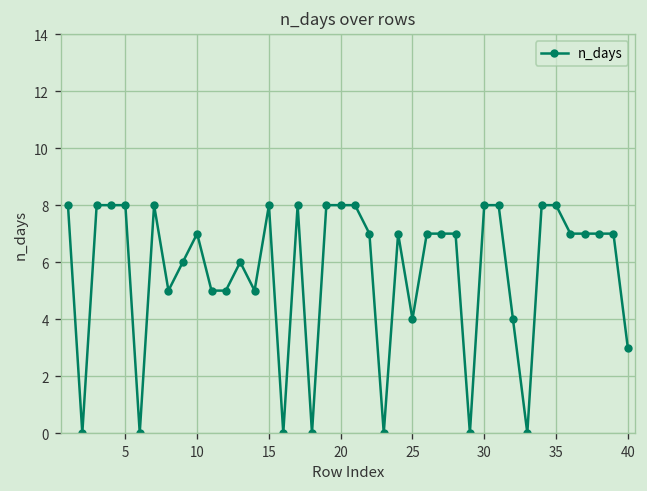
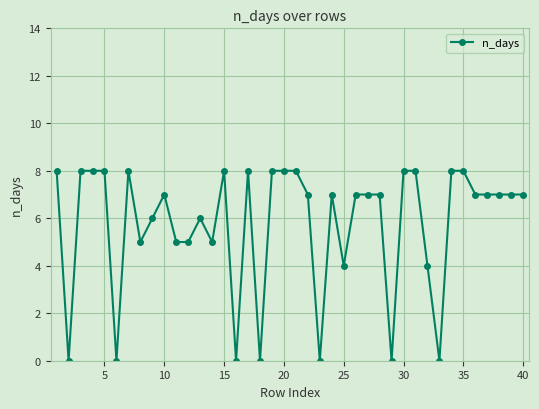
  {
    "5": 8,
    "10": 7,
    "15": 8,
    "20": 8,
    "25": 4,
    "30": 8,
    "35": 8,
-   "40": 3
+   "40": 7
  }
